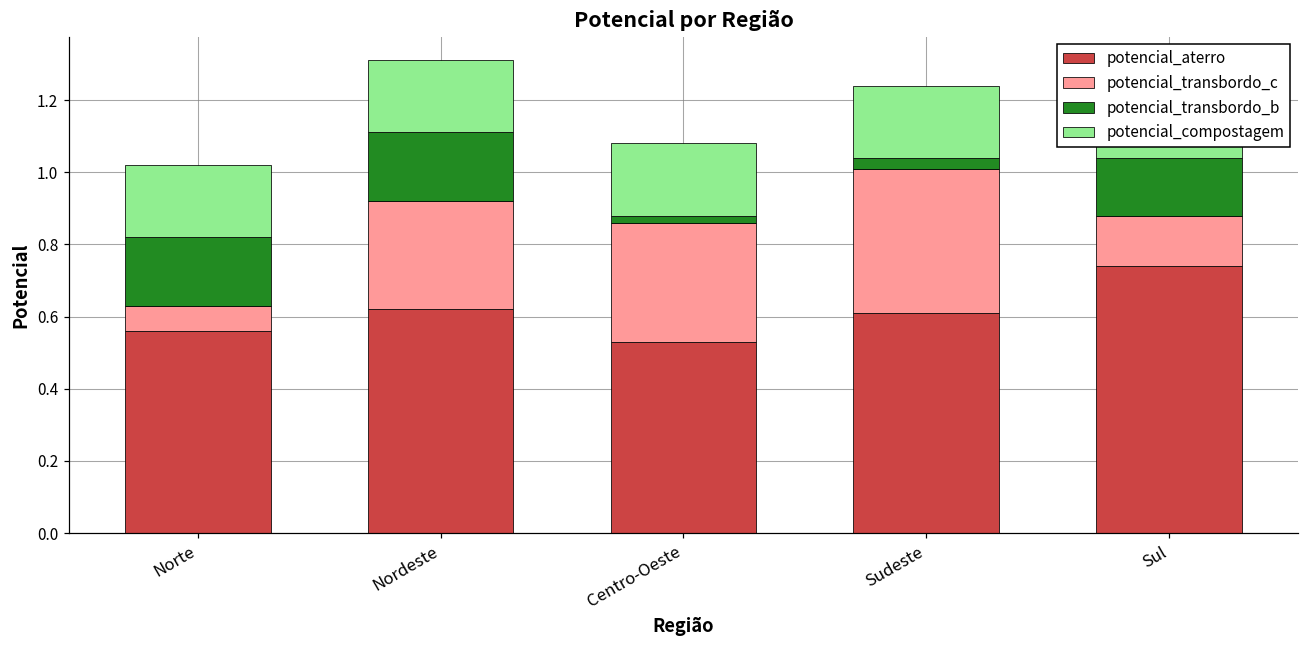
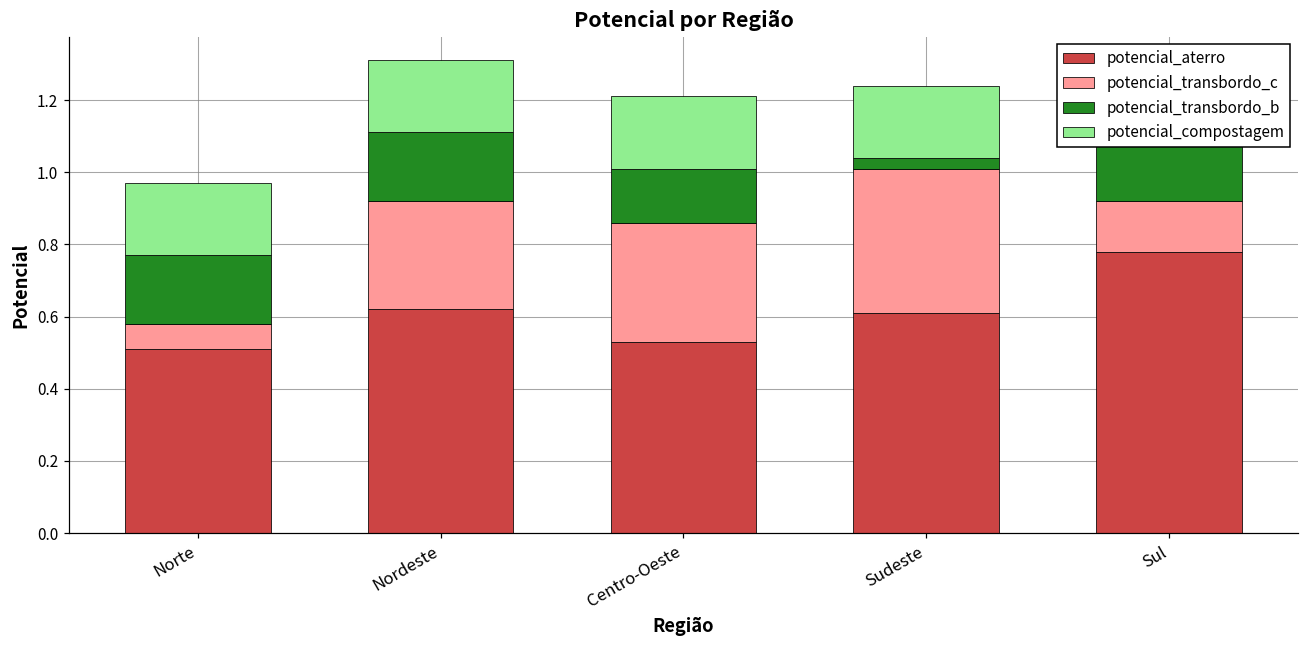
  {
    "potencial_aterro": {
-     "Norte": 0.56,
+     "Norte": 0.51,
      "Nordeste": 0.62,
      "Centro-Oeste": 0.53,
      "Sudeste": 0.61,
-     "Sul": 0.74
+     "Sul": 0.78
    },
    "potencial_transbordo_c": {
      "Norte": 0.07,
      "Nordeste": 0.30,
      "Centro-Oeste": 0.33,
      "Sudeste": 0.40,
      "Sul": 0.14
    },
    "potencial_transbordo_b": {
      "Norte": 0.19,
      "Nordeste": 0.19,
-     "Centro-Oeste": 0.02,
+     "Centro-Oeste": 0.15,
      "Sudeste": 0.03,
      "Sul": 0.16
    },
    "potencial_compostagem": {
      "Norte": 0.20,
      "Nordeste": 0.20,
      "Centro-Oeste": 0.20,
      "Sudeste": 0.20
    }
  }
